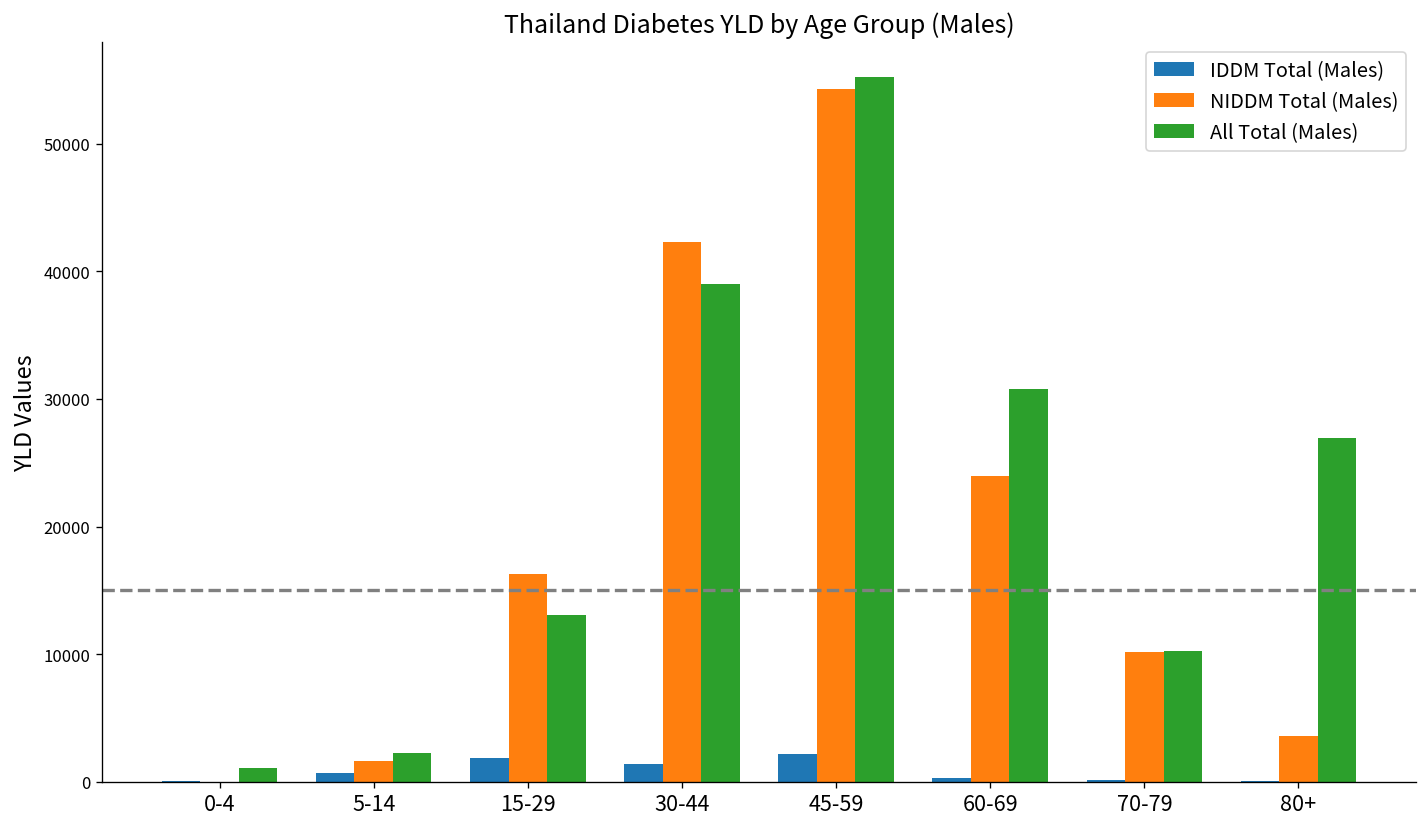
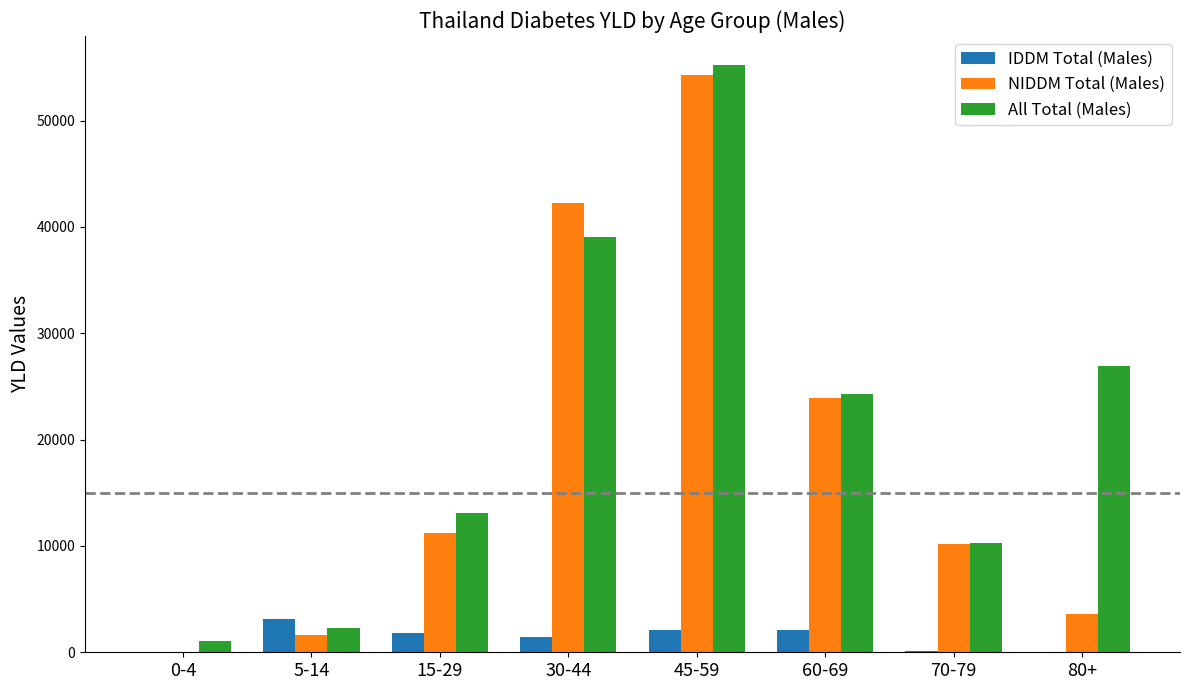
  {
    "IDDM Total (Males)": {
-     "5-14": 700,
+     "5-14": 3100,
      "15-29": 1800,
      "30-44": 1400,
      "45-59": 2100,
-     "60-69": 300
+     "60-69": 2100
    },
    "NIDDM Total (Males)": {
      "0-4": 0,
      "5-14": 1600,
-     "15-29": 16300,
+     "15-29": 11200,
      "30-44": 42300,
      "45-59": 54300,
      "60-69": 24000,
      "70-79": 10100,
      "80+": 3600
    },
    "All Total (Males)": {
      "0-4": 1100,
      "5-14": 2300,
      "15-29": 13100,
      "30-44": 39000,
      "45-59": 55200,
-     "60-69": 30800,
+     "60-69": 24300,
      "70-79": 10300,
      "80+": 26900
    }
  }
